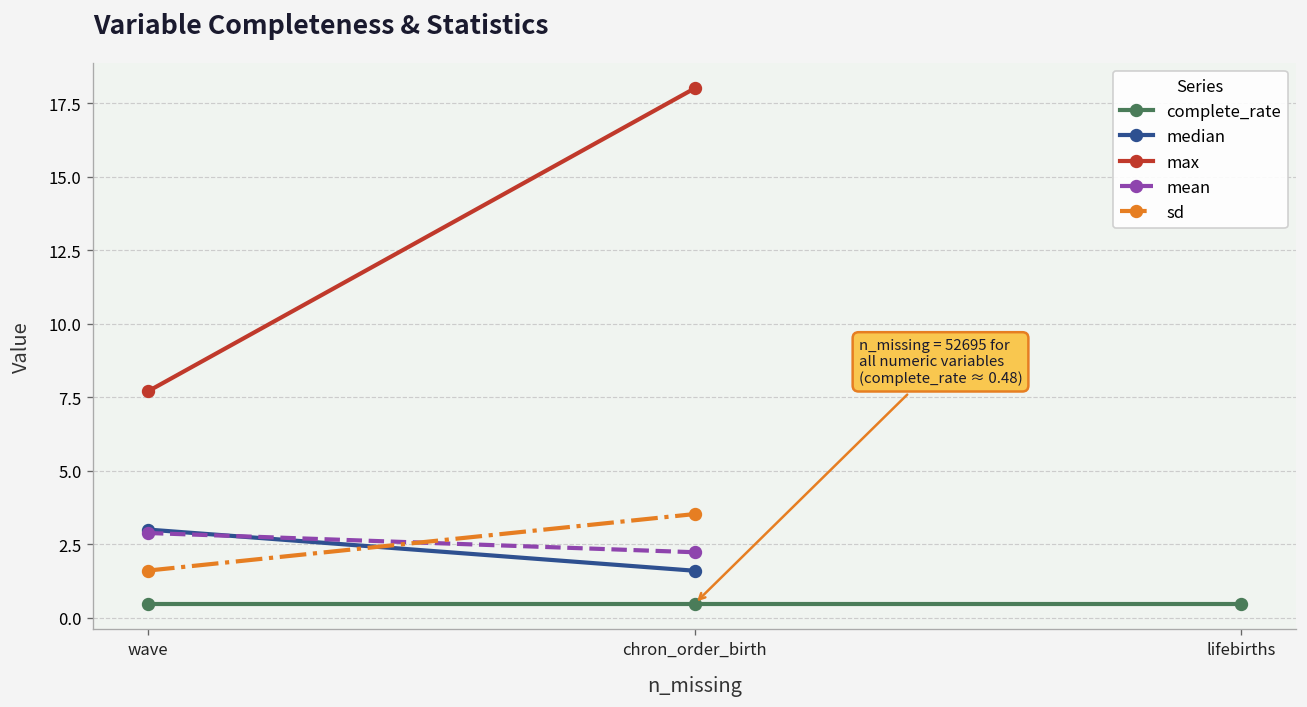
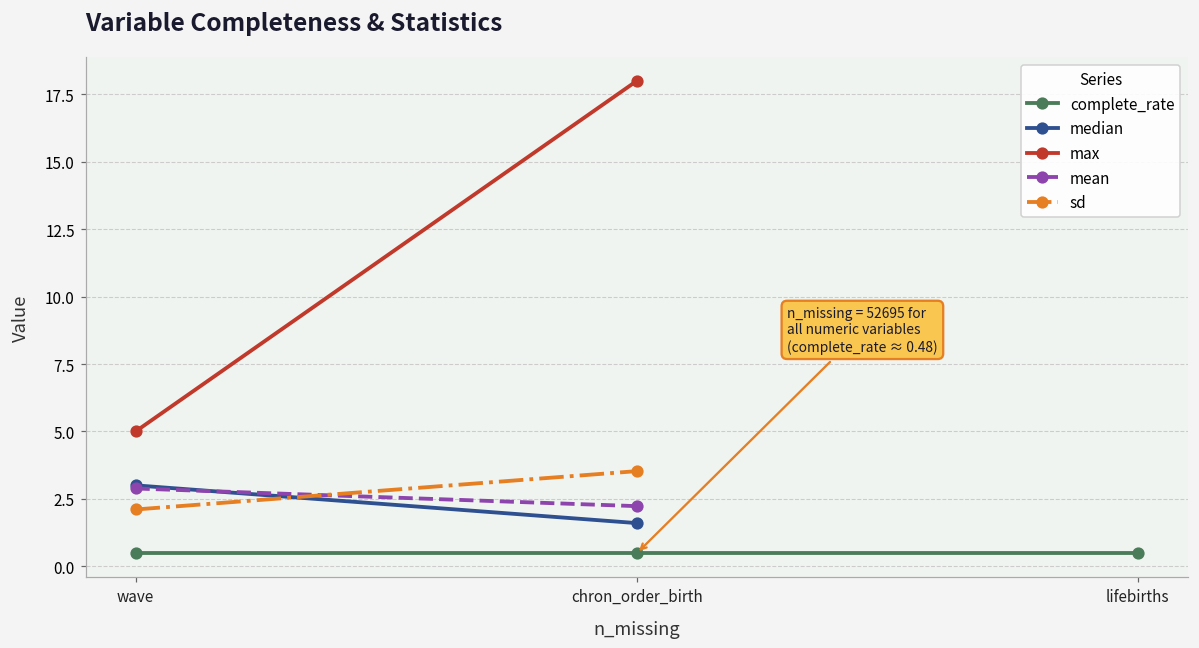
  {
    "complete_rate": {
      "wave": 0.5,
      "chron_order_birth": 0.5,
      "lifebirths": 0.5
    },
    "median": {
      "wave": 3.0
    },
    "max": {
-     "wave": 7.7,
+     "wave": 5.0,
      "chron_order_birth": 18.0
    },
    "mean": {
      "wave": 2.9
    },
    "sd": {
-     "wave": 1.6
+     "wave": 2.1
    }
  }
